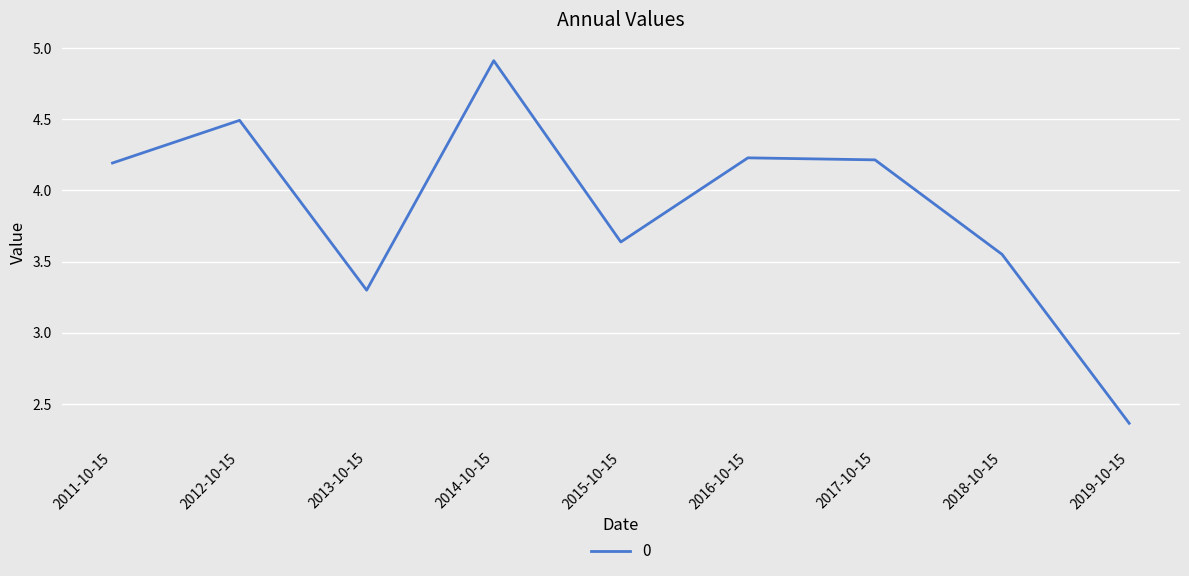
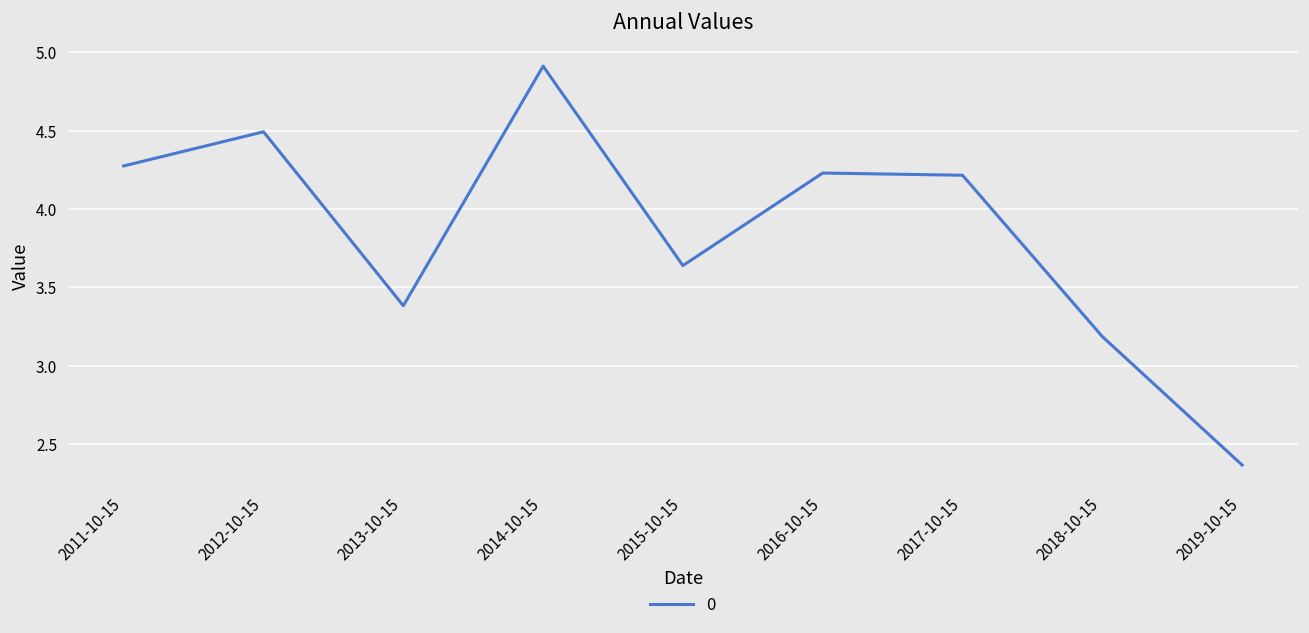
  {
-   "2011-10-15": 4.19,
+   "2011-10-15": 4.27,
    "2012-10-15": 4.49,
-   "2013-10-15": 3.30,
+   "2013-10-15": 3.38,
    "2014-10-15": 4.91,
    "2015-10-15": 3.64,
    "2016-10-15": 4.23,
    "2017-10-15": 4.21,
-   "2018-10-15": 3.55,
+   "2018-10-15": 3.19,
    "2019-10-15": 2.37
  }
